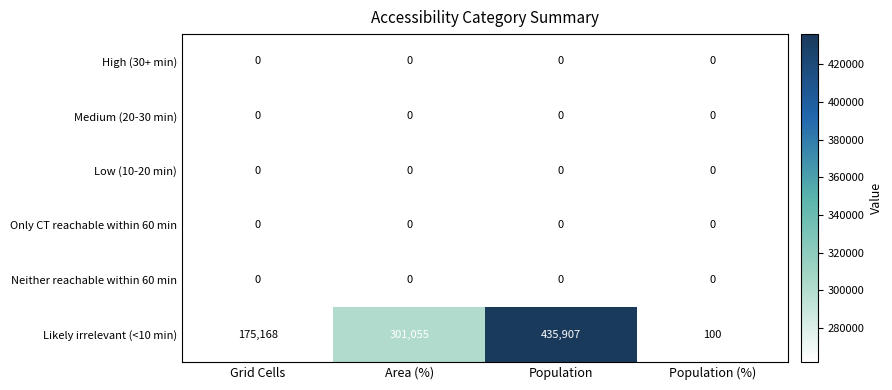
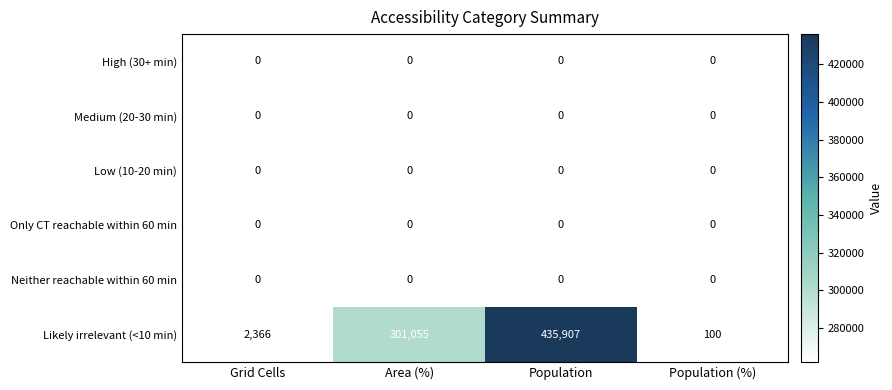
  {
    "High (30+ min)": {
      "Grid Cells": "0",
      "Area (%)": "0",
      "Population": "0",
      "Population (%)": "0"
    },
    "Medium (20-30 min)": {
      "Grid Cells": "0",
      "Area (%)": "0",
      "Population": "0",
      "Population (%)": "0"
    },
    "Low (10-20 min)": {
      "Grid Cells": "0",
      "Area (%)": "0",
      "Population": "0",
      "Population (%)": "0"
    },
    "Only CT reachable within 60 min": {
      "Grid Cells": "0",
      "Area (%)": "0",
      "Population": "0",
      "Population (%)": "0"
    },
    "Neither reachable within 60 min": {
      "Grid Cells": "0",
      "Area (%)": "0",
      "Population": "0",
      "Population (%)": "0"
    },
    "Likely irrelevant (<10 min)": {
-     "Grid Cells": "175,168",
+     "Grid Cells": "2,366",
      "Area (%)": "301,055",
      "Population": "435,907",
      "Population (%)": "100"
    }
  }
